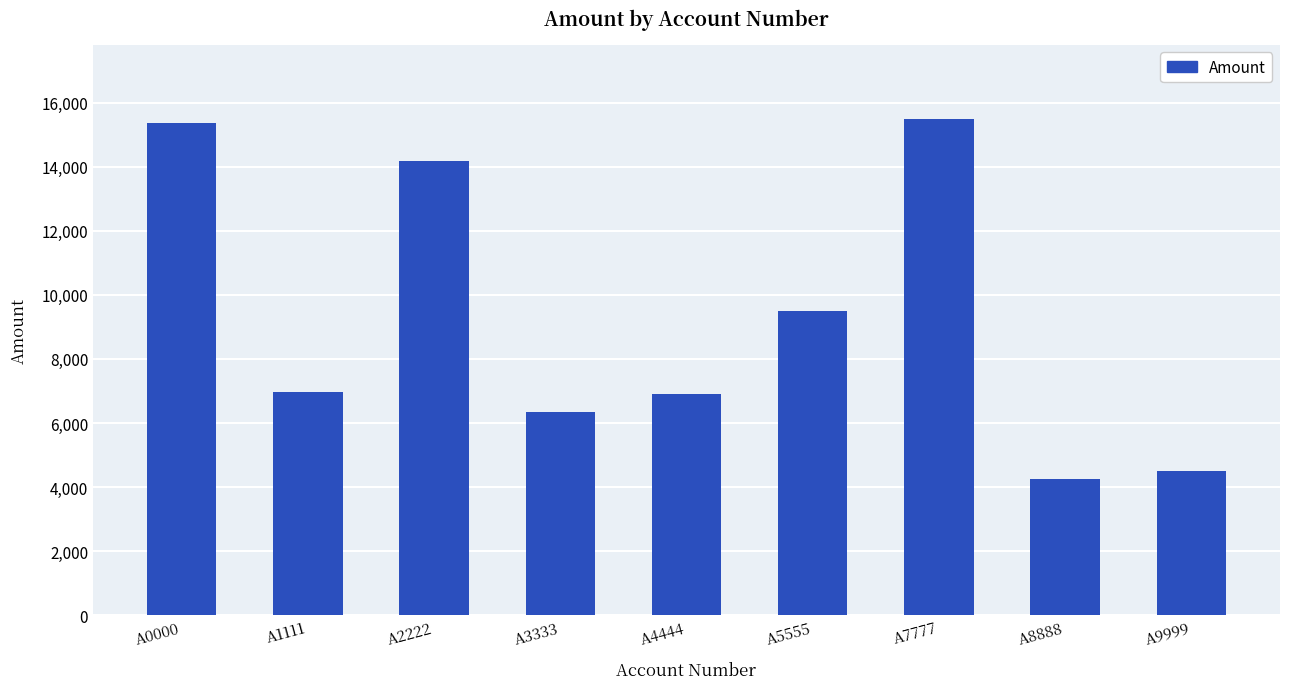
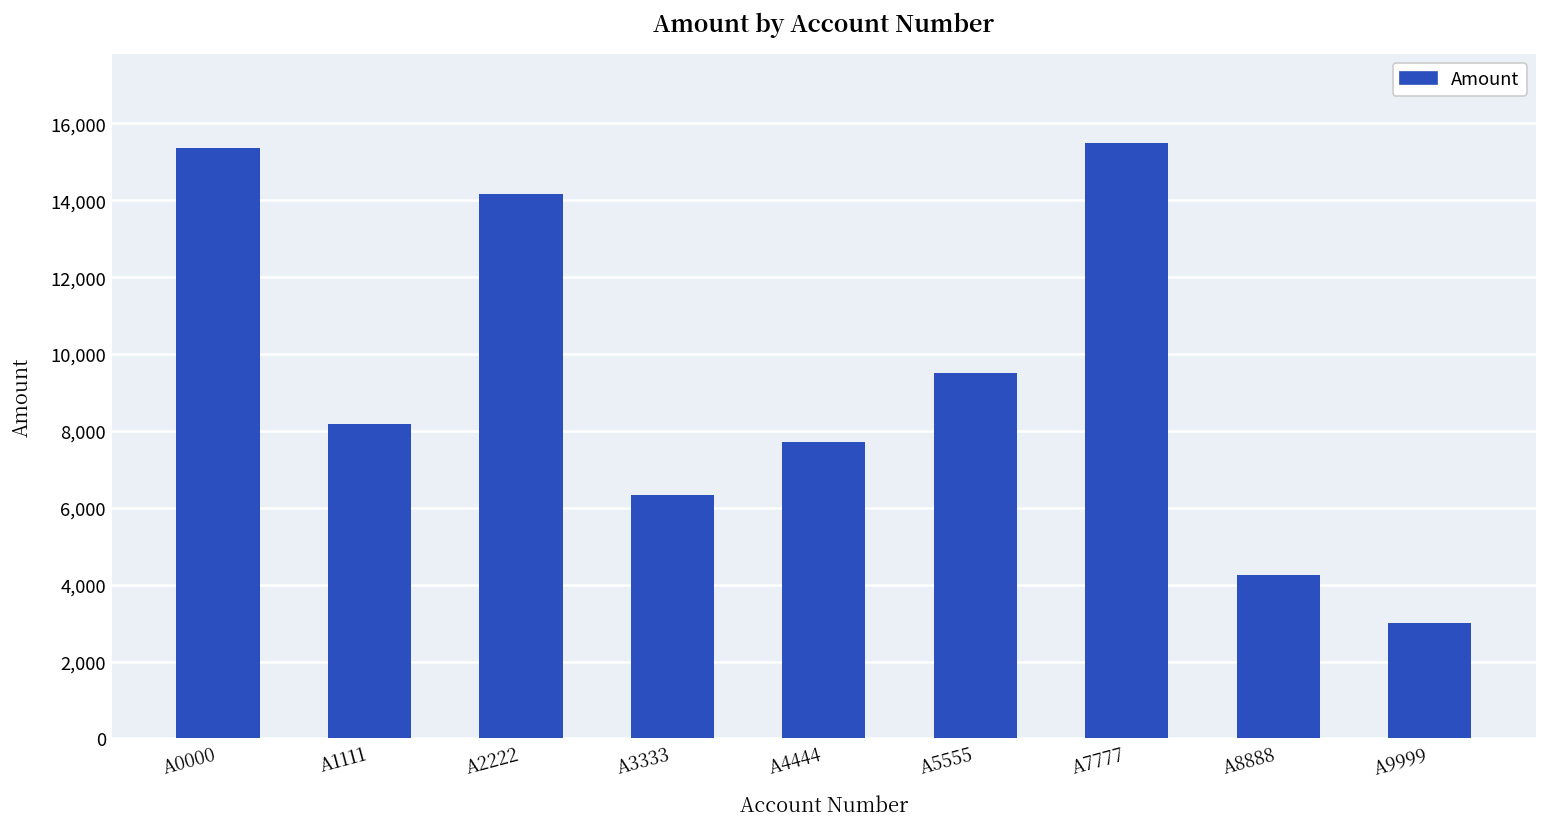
  {
    "A0000": "15,400",
-   "A1111": "7,000",
+   "A1111": "8,200",
    "A2222": "14,200",
    "A3333": "6,300",
-   "A4444": "6,900",
+   "A4444": "7,700",
    "A5555": "9,500",
    "A7777": "15,500",
    "A8888": "4,200",
-   "A9999": "4,500"
+   "A9999": "3,000"
  }
